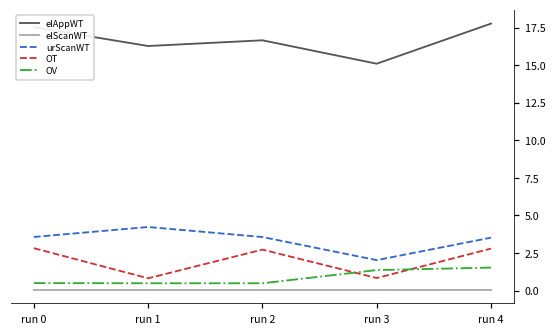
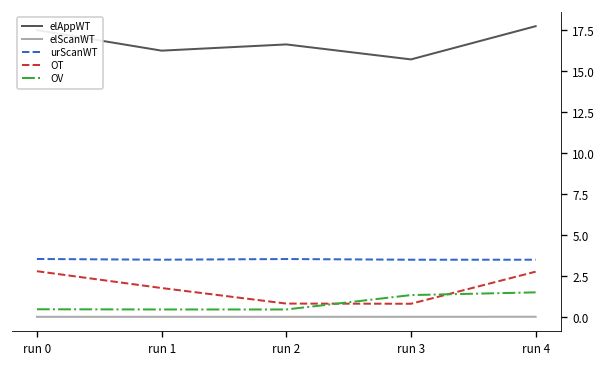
  {
    "elAppWT": {
      "run 1": 16.3,
      "run 2": 16.6,
-     "run 3": 15.1,
+     "run 3": 15.7,
      "run 4": 17.8
    },
    "elScanWT": {
      "run 0": 0.0,
      "run 1": 0.0,
      "run 2": 0.0,
      "run 3": 0.0,
      "run 4": 0.0
    },
    "urScanWT": {
      "run 0": 3.6,
-     "run 1": 4.2,
+     "run 1": 3.5,
      "run 2": 3.6,
-     "run 3": 2.0,
+     "run 3": 3.5,
      "run 4": 3.5
    },
    "OT": {
      "run 0": 2.8,
-     "run 1": 0.8,
-     "run 2": 2.7,
+     "run 1": 1.8,
+     "run 2": 0.8,
      "run 3": 0.8,
      "run 4": 2.8
    },
    "OV": {
      "run 0": 0.5,
      "run 1": 0.5,
      "run 2": 0.5,
      "run 3": 1.4,
      "run 4": 1.5
    }
  }
